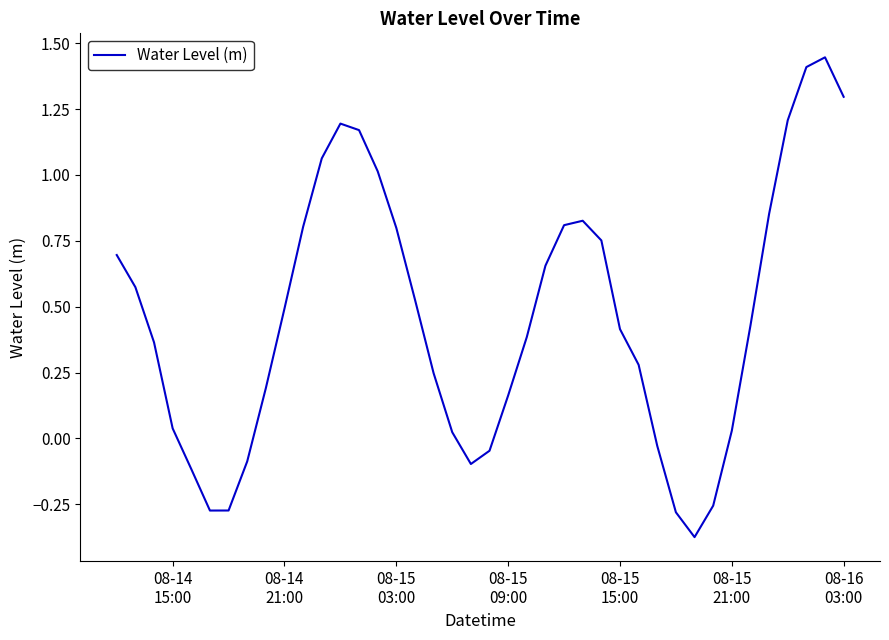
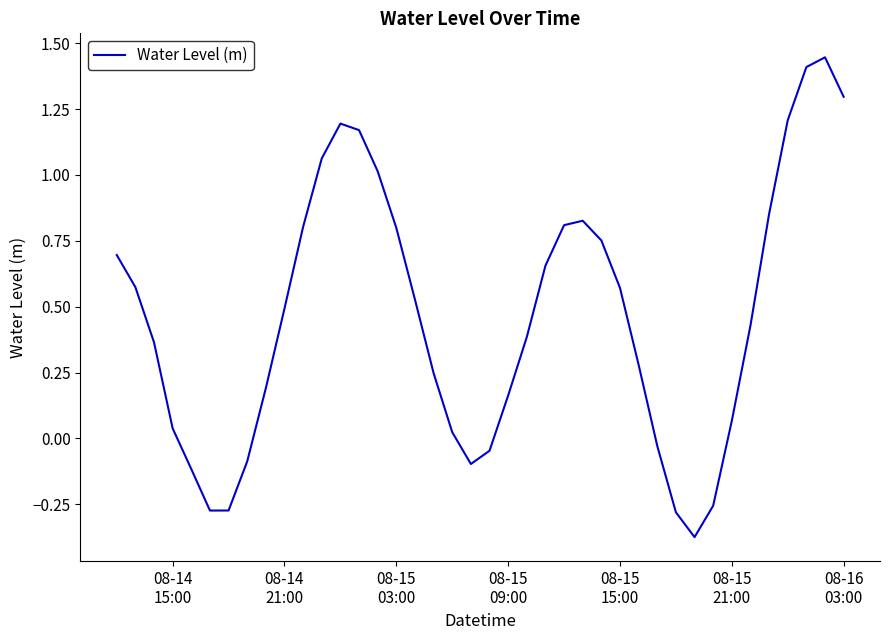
  {
    "08-14 15:00": 0.04,
    "08-14 21:00": 0.49,
    "08-15 03:00": 0.80,
    "08-15 09:00": 0.16,
-   "08-15 15:00": 0.41,
-   "08-15 21:00": 0.03,
+   "08-15 15:00": 0.57,
+   "08-15 21:00": 0.07,
    "08-16 03:00": 1.30
  }
